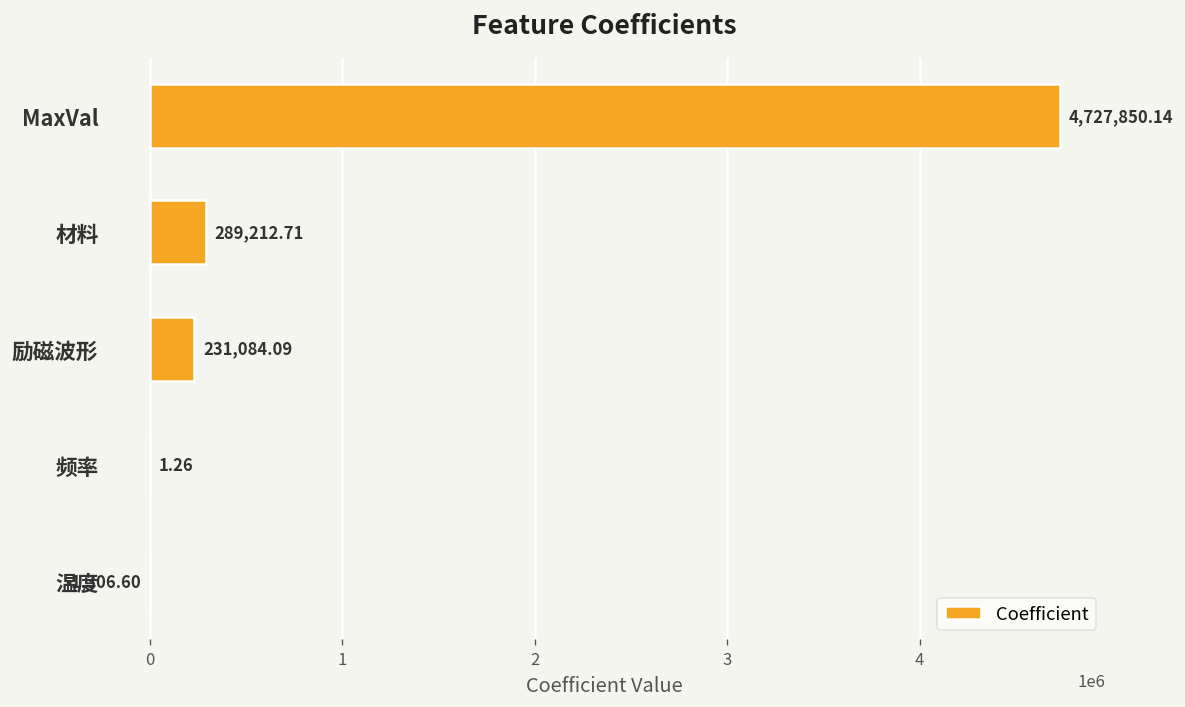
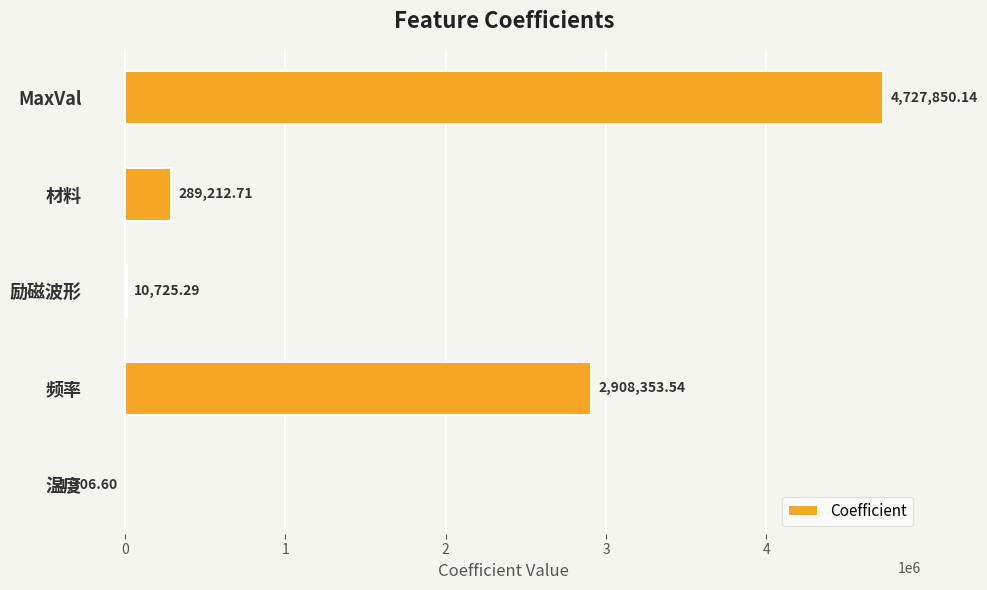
  {
    "MaxVal": "4,727,850.14",
    "材料": "289,212.71",
-   "励磁波形": "231,084.09",
-   "频率": "1.26",
+   "励磁波形": "10,725.29",
+   "频率": "2,908,353.54",
    "温度": "-1,306.60"
  }
